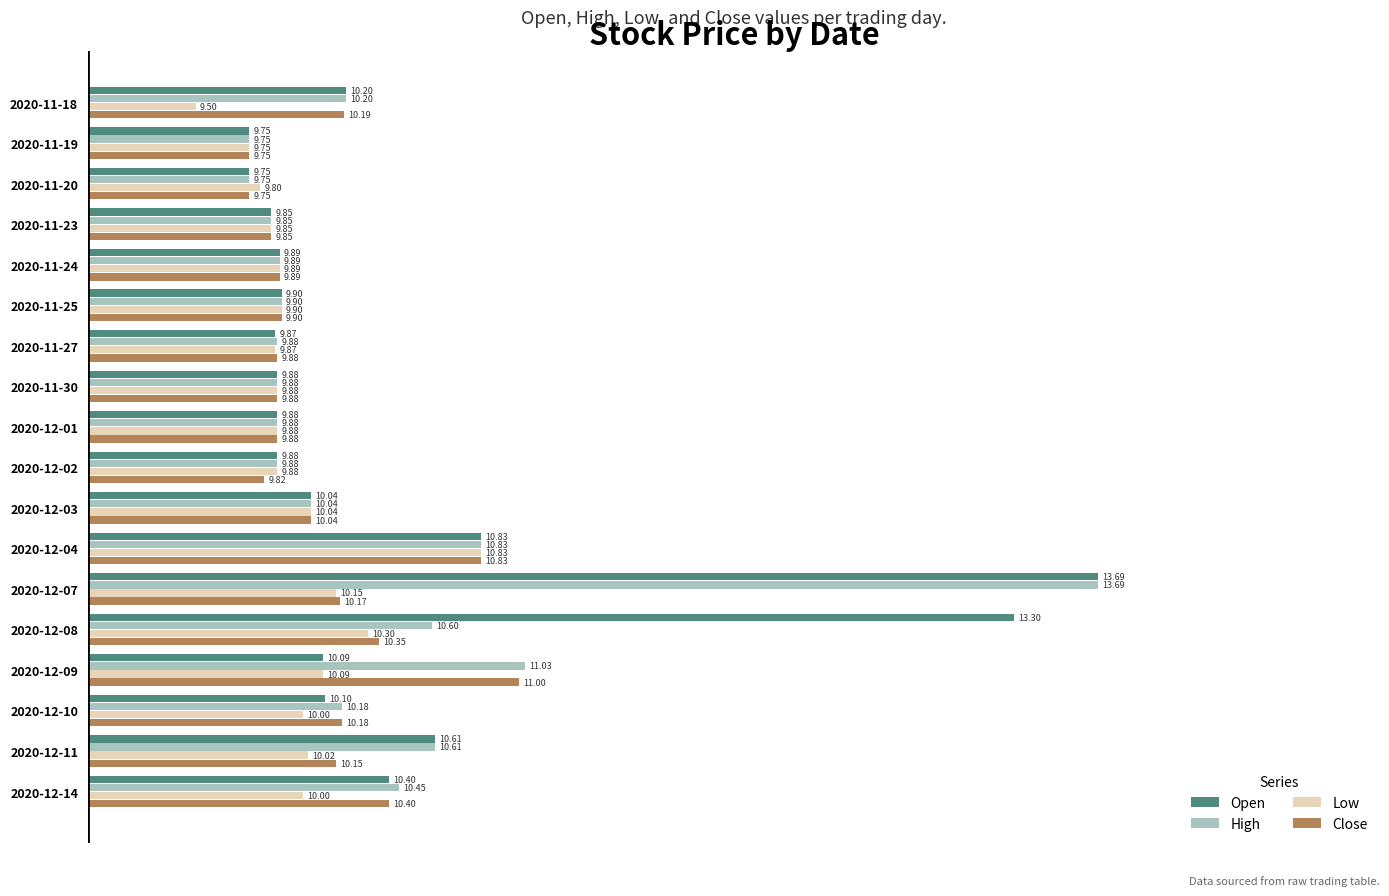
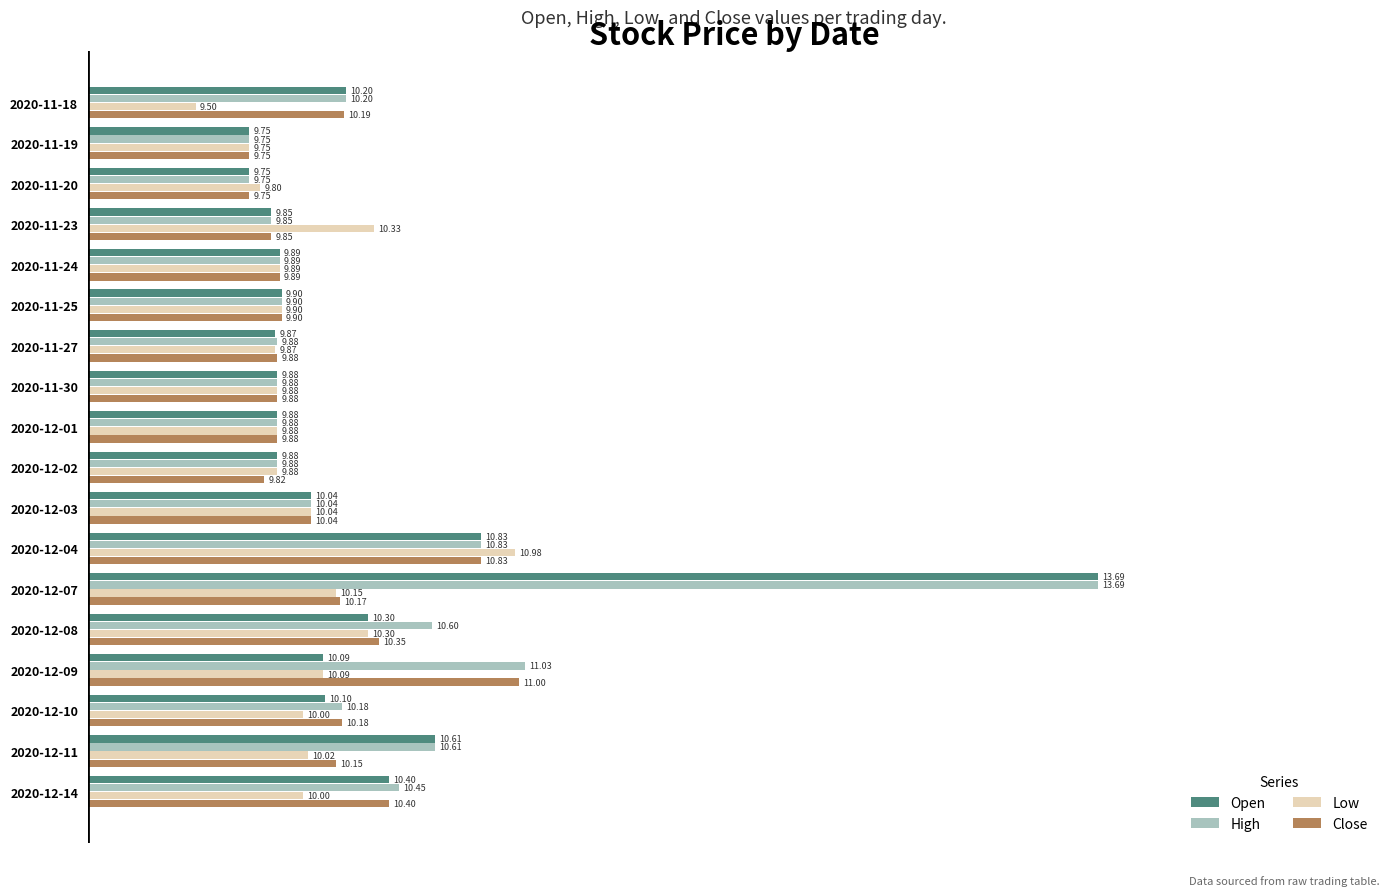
  {
    "Open": {
      "2020-11-18": 10.20,
      "2020-11-19": 9.75,
      "2020-11-20": 9.75,
      "2020-11-23": 9.85,
      "2020-11-24": 9.89,
      "2020-11-25": 9.90,
      "2020-11-27": 9.87,
      "2020-11-30": 9.88,
      "2020-12-01": 9.88,
      "2020-12-02": 9.88,
      "2020-12-03": 10.04,
      "2020-12-04": 10.83,
      "2020-12-07": 13.69,
-     "2020-12-08": 13.30,
+     "2020-12-08": 10.30,
      "2020-12-09": 10.09,
      "2020-12-10": 10.10,
      "2020-12-11": 10.61,
      "2020-12-14": 10.40
    },
    "High": {
      "2020-11-18": 10.20,
      "2020-11-19": 9.75,
      "2020-11-20": 9.75,
      "2020-11-23": 9.85,
      "2020-11-24": 9.89,
      "2020-11-25": 9.90,
      "2020-11-27": 9.88,
      "2020-11-30": 9.88,
      "2020-12-01": 9.88,
      "2020-12-02": 9.88,
      "2020-12-03": 10.04,
      "2020-12-04": 10.83,
      "2020-12-07": 13.69,
      "2020-12-08": 10.60,
      "2020-12-09": 11.03,
      "2020-12-10": 10.18,
      "2020-12-11": 10.61,
      "2020-12-14": 10.45
    },
    "Low": {
      "2020-11-18": 9.50,
      "2020-11-19": 9.75,
      "2020-11-20": 9.80,
-     "2020-11-23": 9.85,
+     "2020-11-23": 10.33,
      "2020-11-24": 9.89,
      "2020-11-25": 9.90,
      "2020-11-27": 9.87,
      "2020-11-30": 9.88,
      "2020-12-01": 9.88,
      "2020-12-02": 9.88,
      "2020-12-03": 10.04,
-     "2020-12-04": 10.83,
+     "2020-12-04": 10.98,
      "2020-12-07": 10.15,
      "2020-12-08": 10.30,
      "2020-12-09": 10.09,
      "2020-12-10": 10.00,
      "2020-12-11": 10.02,
      "2020-12-14": 10.00
    },
    "Close": {
      "2020-11-18": 10.19,
      "2020-11-19": 9.75,
      "2020-11-20": 9.75,
      "2020-11-23": 9.85,
      "2020-11-24": 9.89,
      "2020-11-25": 9.90,
      "2020-11-27": 9.88,
      "2020-11-30": 9.88,
      "2020-12-01": 9.88,
      "2020-12-02": 9.82,
      "2020-12-03": 10.04,
      "2020-12-04": 10.83,
      "2020-12-07": 10.17,
      "2020-12-08": 10.35,
      "2020-12-09": 11.00,
      "2020-12-10": 10.18,
      "2020-12-11": 10.15,
      "2020-12-14": 10.40
    }
  }
